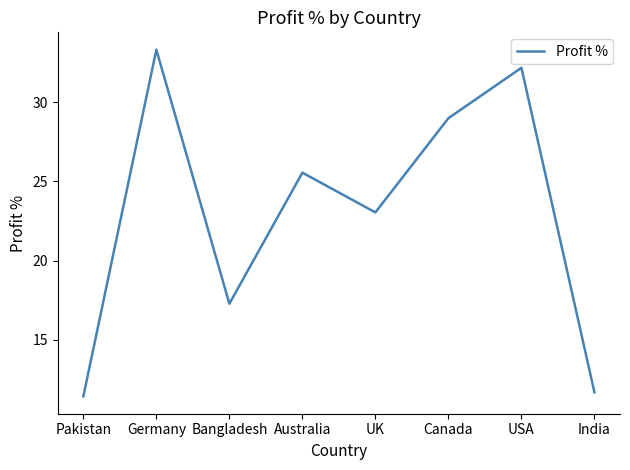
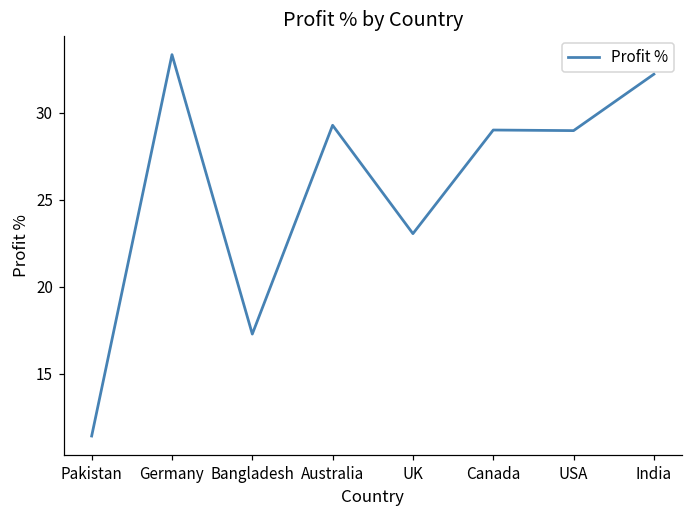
  {
    "Pakistan": 11.4,
    "Germany": 33.3,
    "Bangladesh": 17.3,
-   "Australia": 25.6,
+   "Australia": 29.3,
    "UK": 23.0,
    "Canada": 29.0,
-   "USA": 32.2,
-   "India": 11.7
+   "USA": 29.0,
+   "India": 32.2
  }
